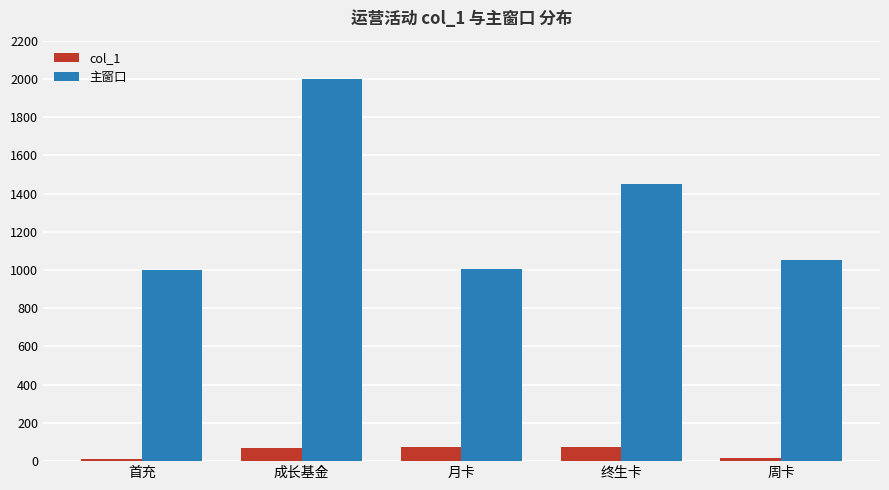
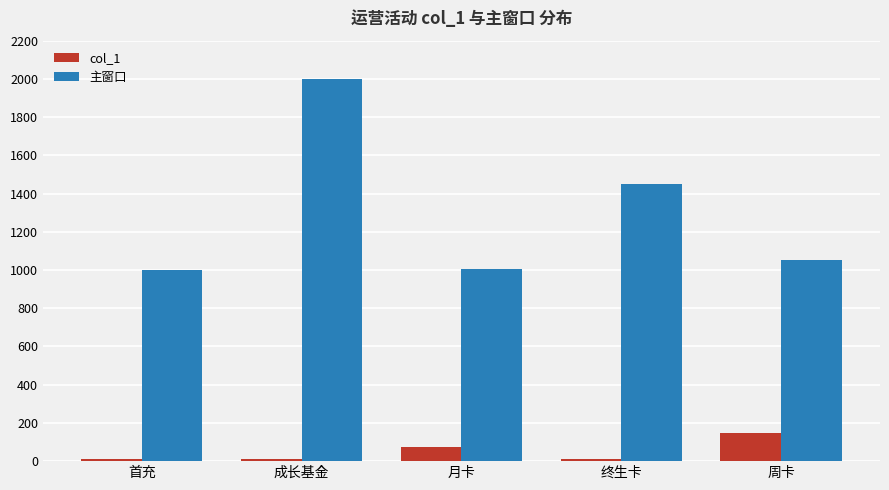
  {
    "col_1": {
-     "成长基金": 70,
+     "成长基金": 10,
      "月卡": 70,
-     "终生卡": 70,
-     "周卡": 10
+     "终生卡": 10,
+     "周卡": 150
    },
    "主窗口": {
      "首充": 1000,
      "成长基金": 2000,
      "月卡": 1000,
      "终生卡": 1450,
      "周卡": 1050
    }
  }
